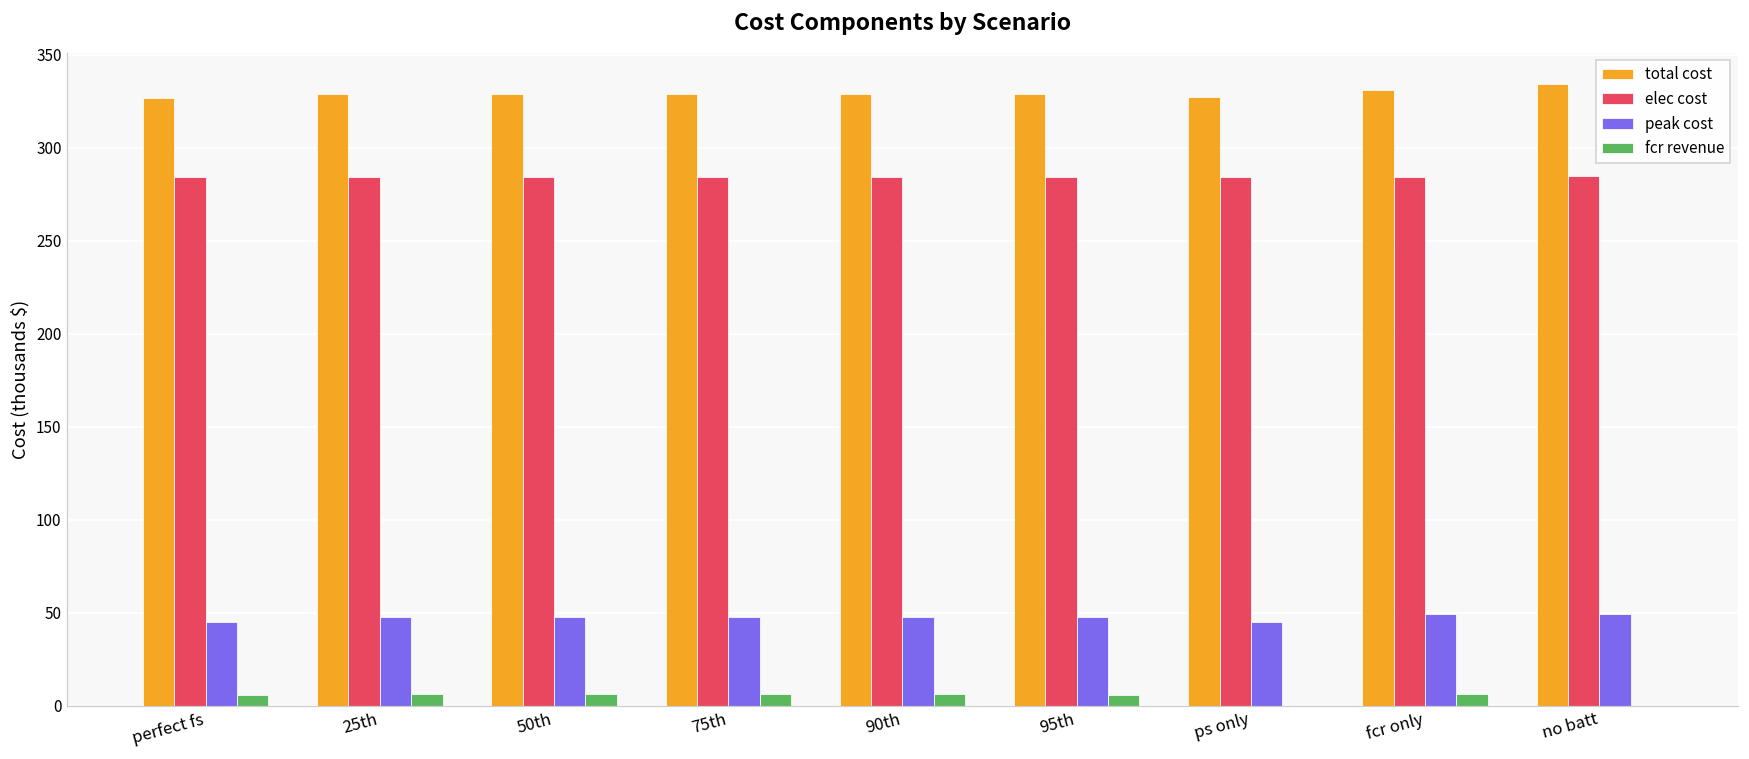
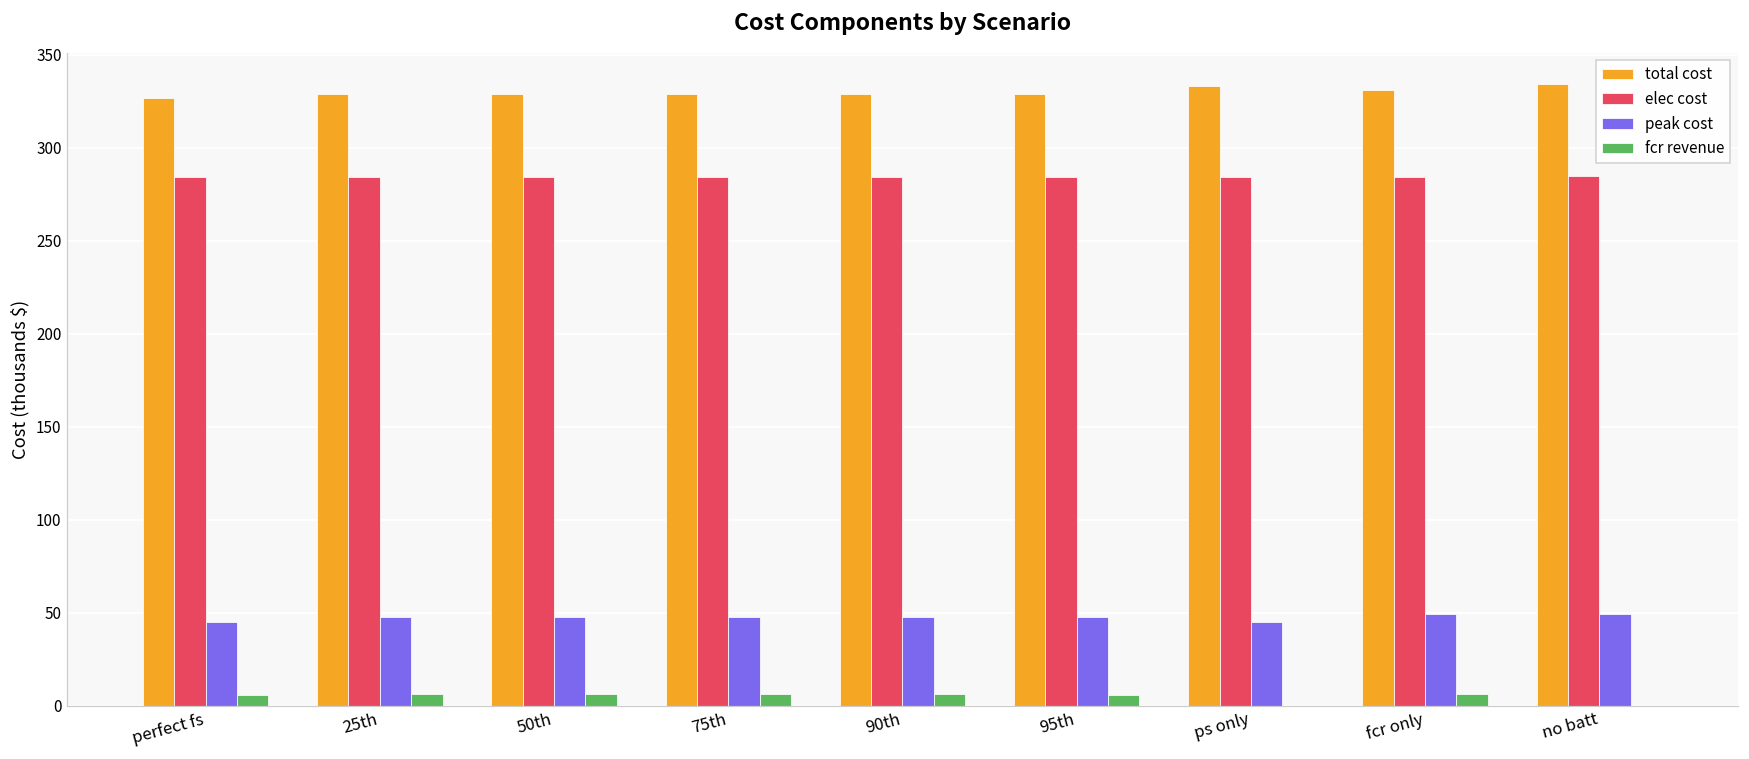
  {
    "total cost": {
      "perfect fs": 327,
      "25th": 329,
      "50th": 329,
      "75th": 329,
      "90th": 329,
      "95th": 329,
-     "ps only": 328,
+     "ps only": 333,
      "fcr only": 331,
      "no batt": 334
    },
    "elec cost": {
      "perfect fs": 284,
      "25th": 284,
      "50th": 284,
      "75th": 284,
      "90th": 284,
      "95th": 284,
      "ps only": 285,
      "fcr only": 284,
      "no batt": 285
    },
    "peak cost": {
      "perfect fs": 45,
      "25th": 47,
      "50th": 47,
      "75th": 47,
      "90th": 47,
      "95th": 47,
      "ps only": 45,
      "fcr only": 49,
      "no batt": 49
    },
    "fcr revenue": {
      "perfect fs": 6,
      "25th": 6,
      "50th": 6,
      "75th": 6,
      "90th": 6,
      "95th": 6,
      "ps only": 0,
      "fcr only": 6,
      "no batt": 0
    }
  }
